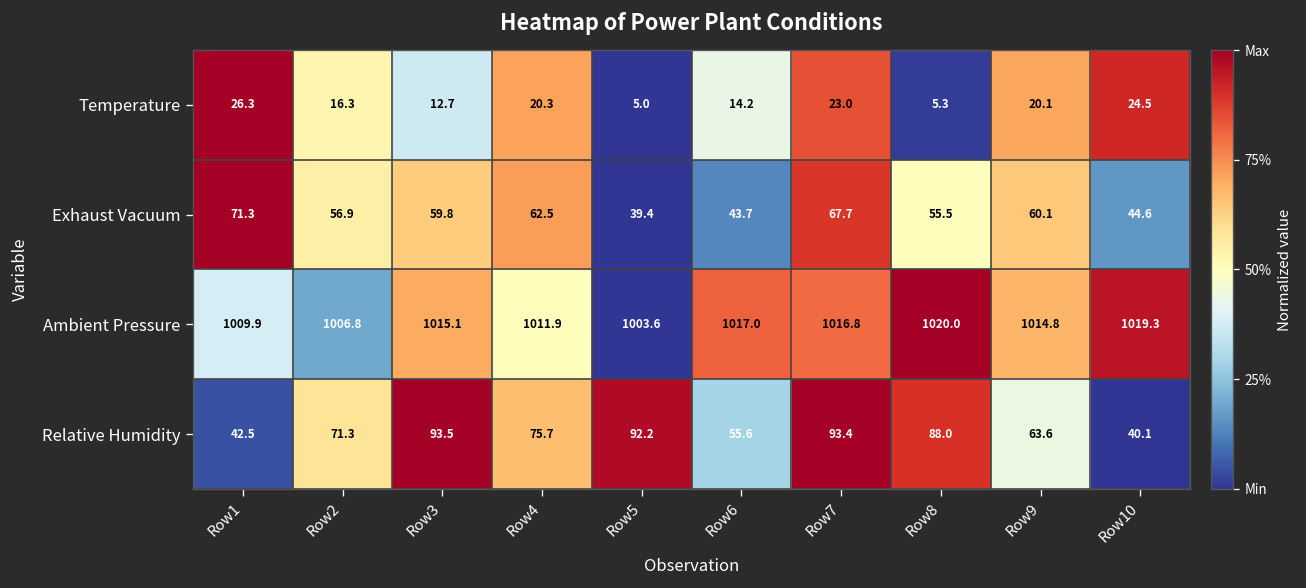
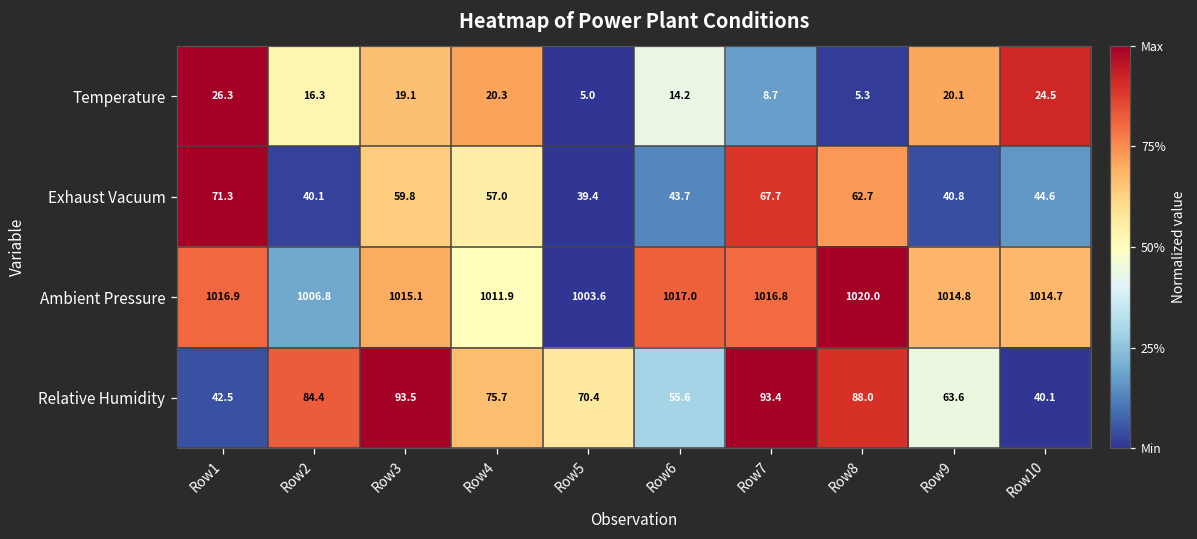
  {
    "Temperature": {
      "Row1": 26.3,
      "Row2": 16.3,
-     "Row3": 12.7,
+     "Row3": 19.1,
      "Row4": 20.3,
      "Row5": 5.0,
      "Row6": 14.2,
-     "Row7": 23.0,
+     "Row7": 8.7,
      "Row8": 5.3,
      "Row9": 20.1,
      "Row10": 24.5
    },
    "Exhaust Vacuum": {
      "Row1": 71.3,
-     "Row2": 56.9,
+     "Row2": 40.1,
      "Row3": 59.8,
-     "Row4": 62.5,
+     "Row4": 57.0,
      "Row5": 39.4,
      "Row6": 43.7,
      "Row7": 67.7,
-     "Row8": 55.5,
-     "Row9": 60.1,
+     "Row8": 62.7,
+     "Row9": 40.8,
      "Row10": 44.6
    },
    "Ambient Pressure": {
-     "Row1": 1009.9,
+     "Row1": 1016.9,
      "Row2": 1006.8,
      "Row3": 1015.1,
      "Row4": 1011.9,
      "Row5": 1003.6,
      "Row6": 1017.0,
      "Row7": 1016.8,
      "Row8": 1020.0,
      "Row9": 1014.8,
-     "Row10": 1019.3
+     "Row10": 1014.7
    },
    "Relative Humidity": {
      "Row1": 42.5,
-     "Row2": 71.3,
+     "Row2": 84.4,
      "Row3": 93.5,
      "Row4": 75.7,
-     "Row5": 92.2,
+     "Row5": 70.4,
      "Row6": 55.6,
      "Row7": 93.4,
      "Row8": 88.0,
      "Row9": 63.6,
      "Row10": 40.1
    }
  }
